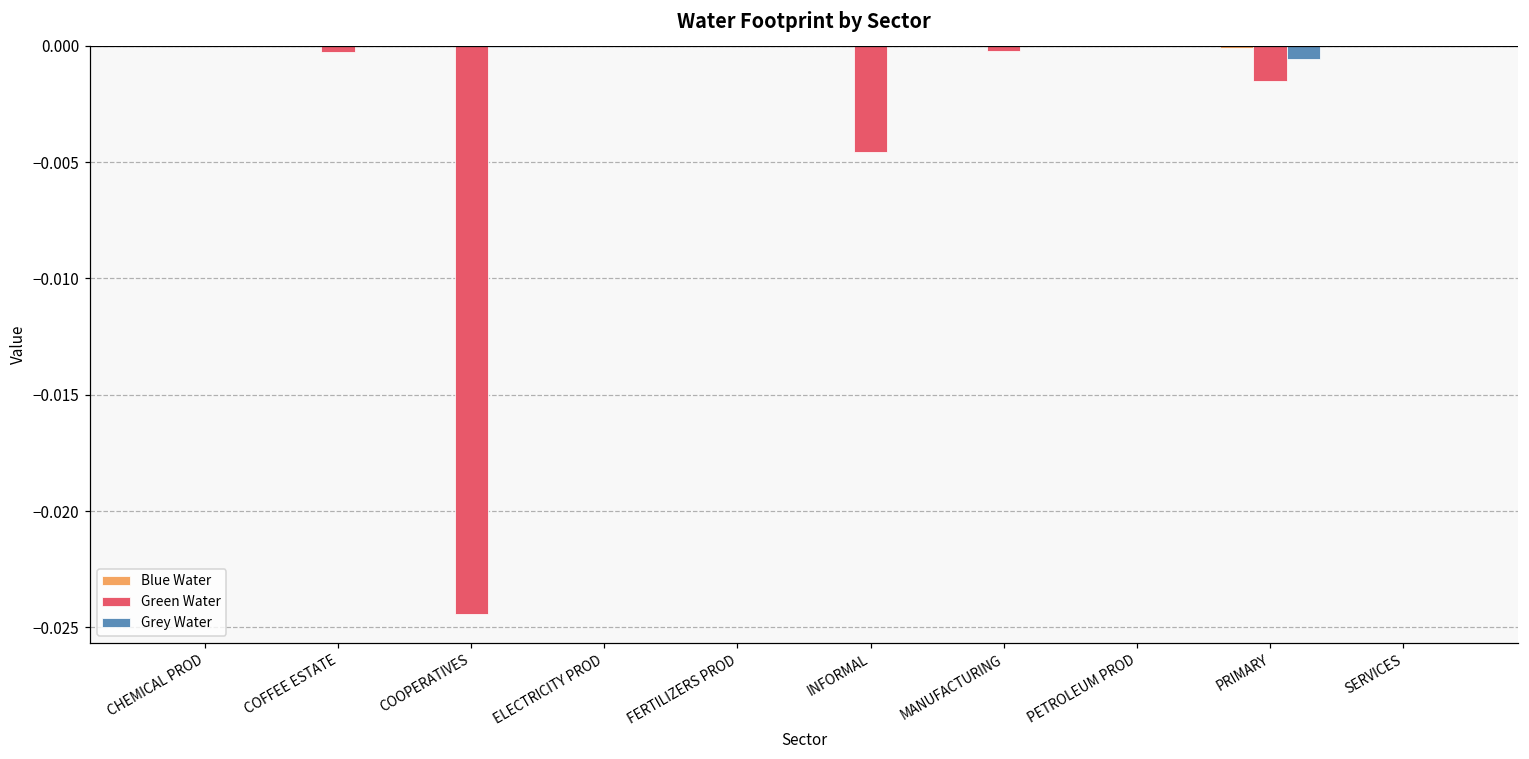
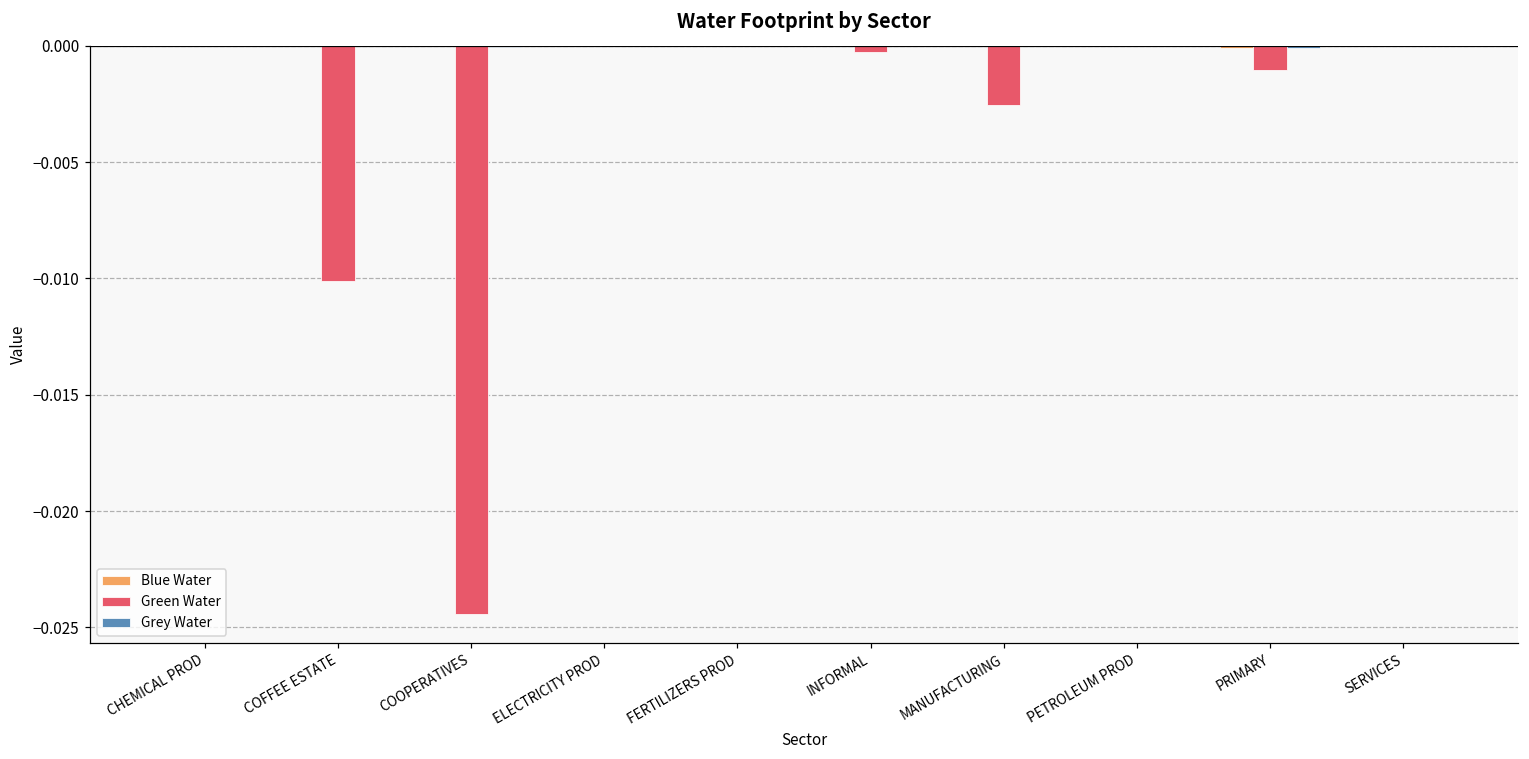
  {
    "Green Water": {
-     "COFFEE ESTATE": -0.0003,
+     "COFFEE ESTATE": -0.0101,
      "COOPERATIVES": -0.0244,
-     "INFORMAL": -0.0046,
-     "MANUFACTURING": -0.0002,
-     "PRIMARY": -0.0015,
+     "INFORMAL": -0.0003,
+     "MANUFACTURING": -0.0025,
+     "PRIMARY": -0.0011,
      "SERVICES": 0.0000
    },
    "Grey Water": {
-     "PRIMARY": -0.0006
+     "PRIMARY": -0.0001
    }
  }
